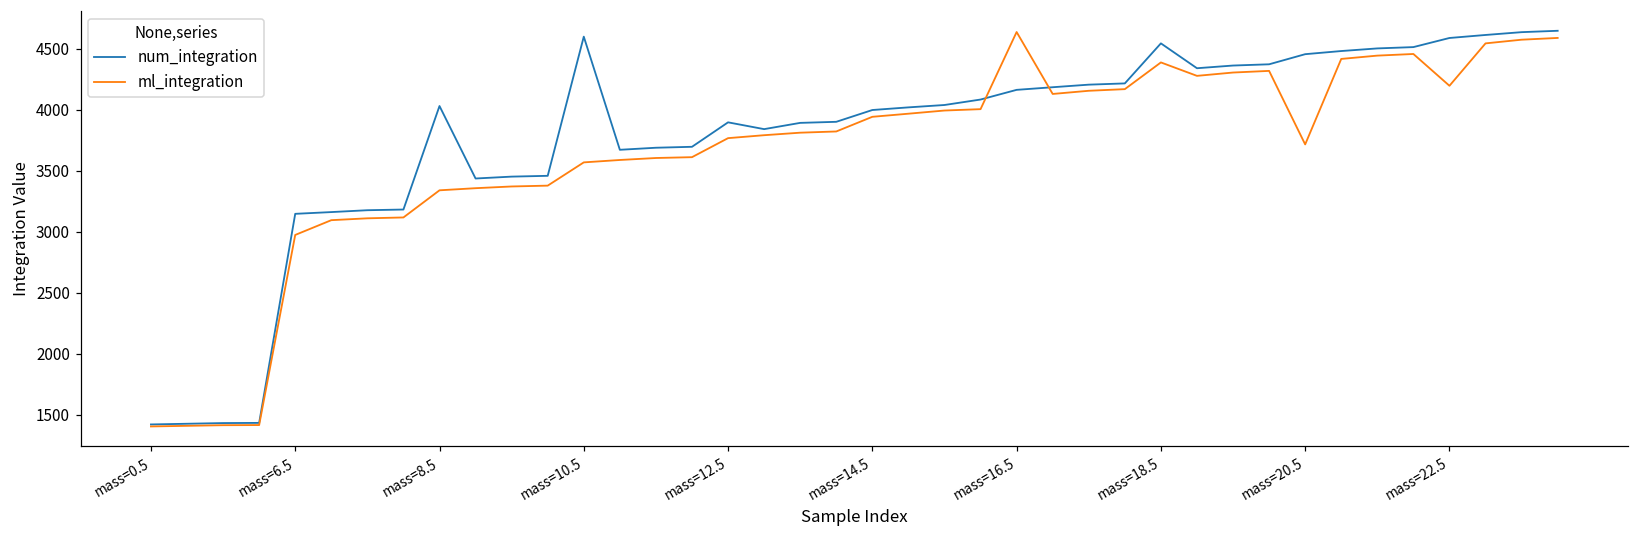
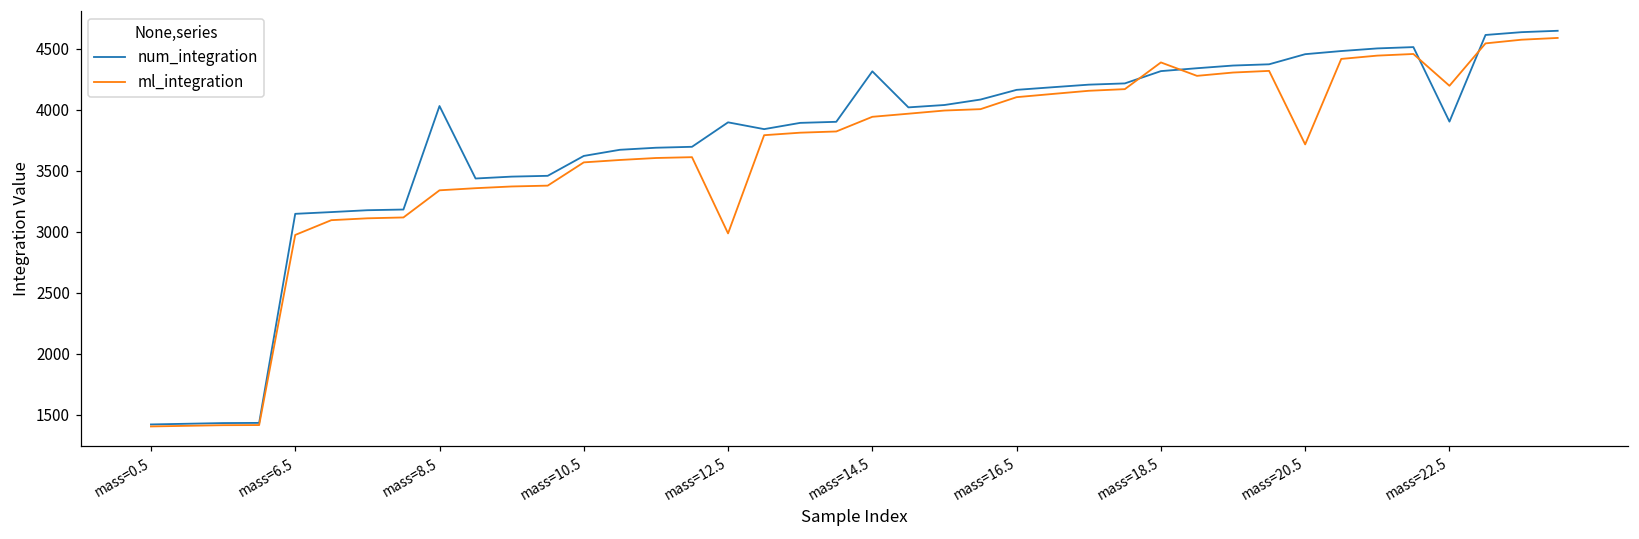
  {
    "num_integration": {
      "mass=6.5": 3150,
      "mass=8.5": 4030,
-     "mass=10.5": 4600,
+     "mass=10.5": 3620,
      "mass=12.5": 3900,
-     "mass=14.5": 4000,
+     "mass=14.5": 4320,
      "mass=16.5": 4160,
-     "mass=18.5": 4540,
+     "mass=18.5": 4320,
      "mass=20.5": 4460,
-     "mass=22.5": 4590
+     "mass=22.5": 3900
    },
    "ml_integration": {
      "mass=6.5": 2970,
      "mass=8.5": 3340,
      "mass=10.5": 3570,
-     "mass=12.5": 3770,
+     "mass=12.5": 2990,
      "mass=14.5": 3940,
-     "mass=16.5": 4640,
+     "mass=16.5": 4100,
      "mass=18.5": 4390,
      "mass=20.5": 3720,
      "mass=22.5": 4200
    }
  }
